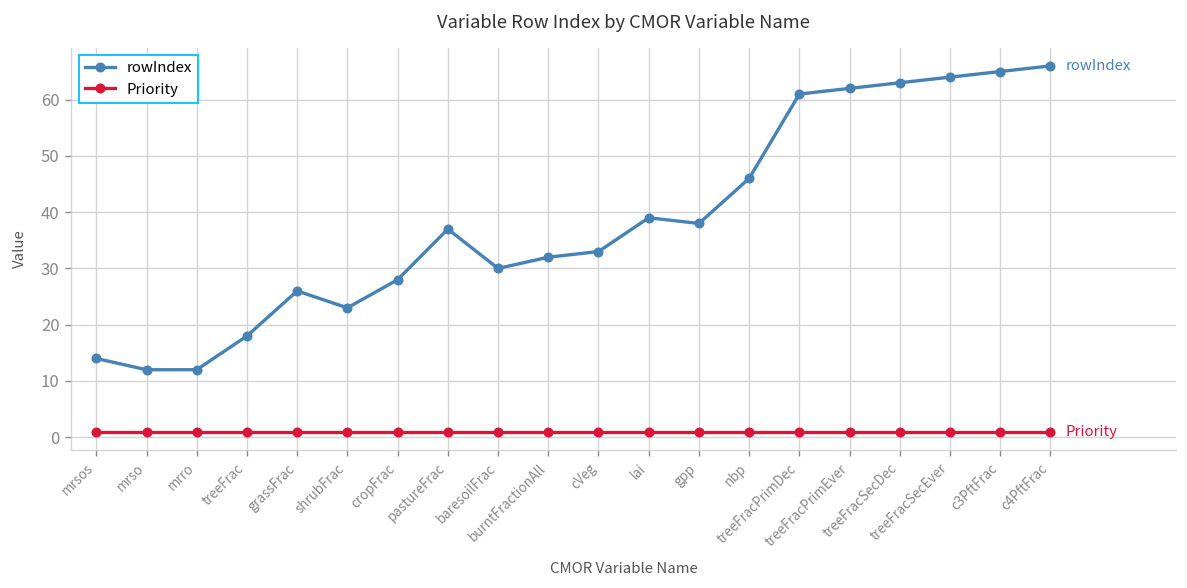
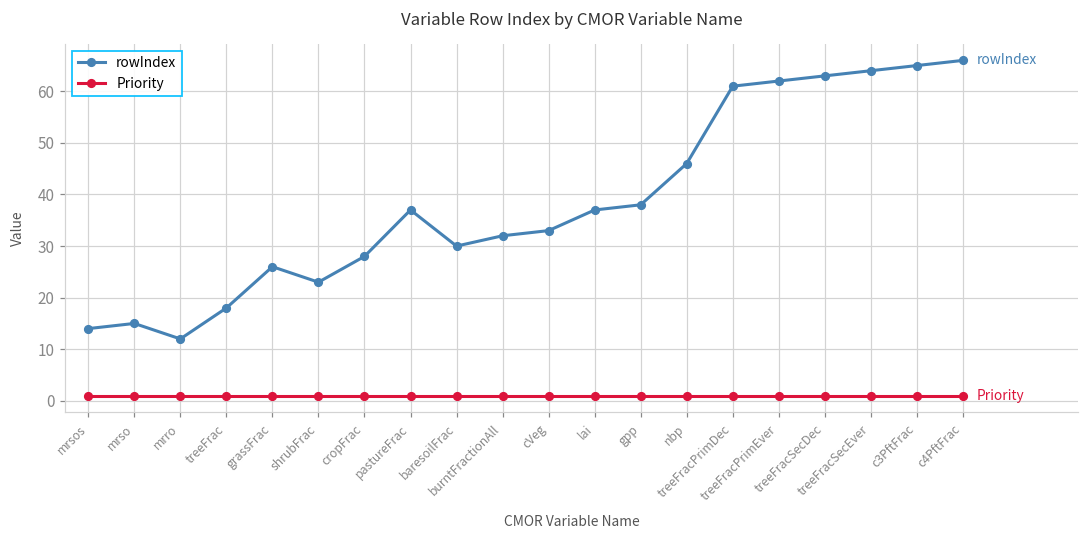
  {
    "rowIndex": {
      "mrsos": 14,
-     "mrso": 12,
+     "mrso": 15,
      "mrro": 12,
      "treeFrac": 18,
      "grassFrac": 26,
      "shrubFrac": 23,
      "cropFrac": 28,
      "pastureFrac": 37,
      "baresoilFrac": 30,
      "burntFractionAll": 32,
      "cVeg": 33,
-     "lai": 39,
+     "lai": 37,
      "gpp": 38,
      "nbp": 46,
      "treeFracPrimDec": 61,
      "treeFracPrimEver": 62,
      "treeFracSecDec": 63,
      "treeFracSecEver": 64,
      "c3PftFrac": 65,
      "c4PftFrac": 66
    },
    "Priority": {
      "mrsos": 1,
      "mrso": 1,
      "mrro": 1,
      "treeFrac": 1,
      "grassFrac": 1,
      "shrubFrac": 1,
      "cropFrac": 1,
      "pastureFrac": 1,
      "baresoilFrac": 1,
      "burntFractionAll": 1,
      "cVeg": 1,
      "lai": 1,
      "gpp": 1,
      "nbp": 1,
      "treeFracPrimDec": 1,
      "treeFracPrimEver": 1,
      "treeFracSecDec": 1,
      "treeFracSecEver": 1,
      "c3PftFrac": 1,
      "c4PftFrac": 1
    }
  }
